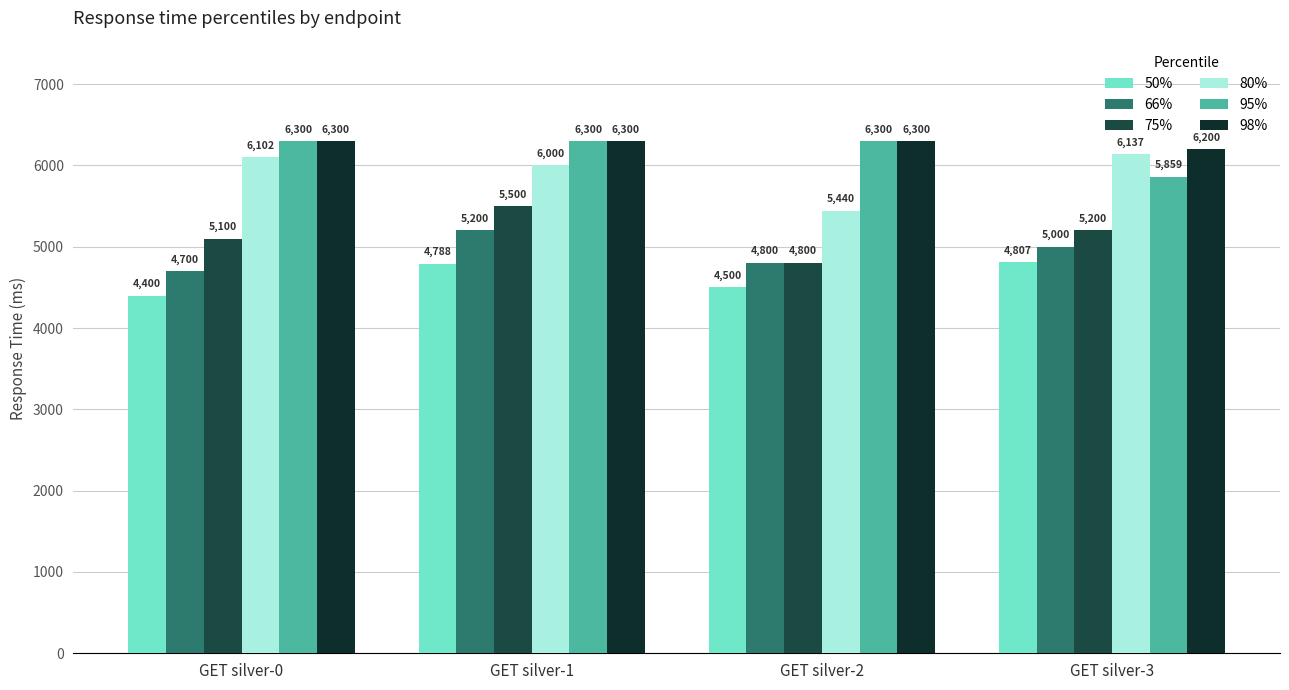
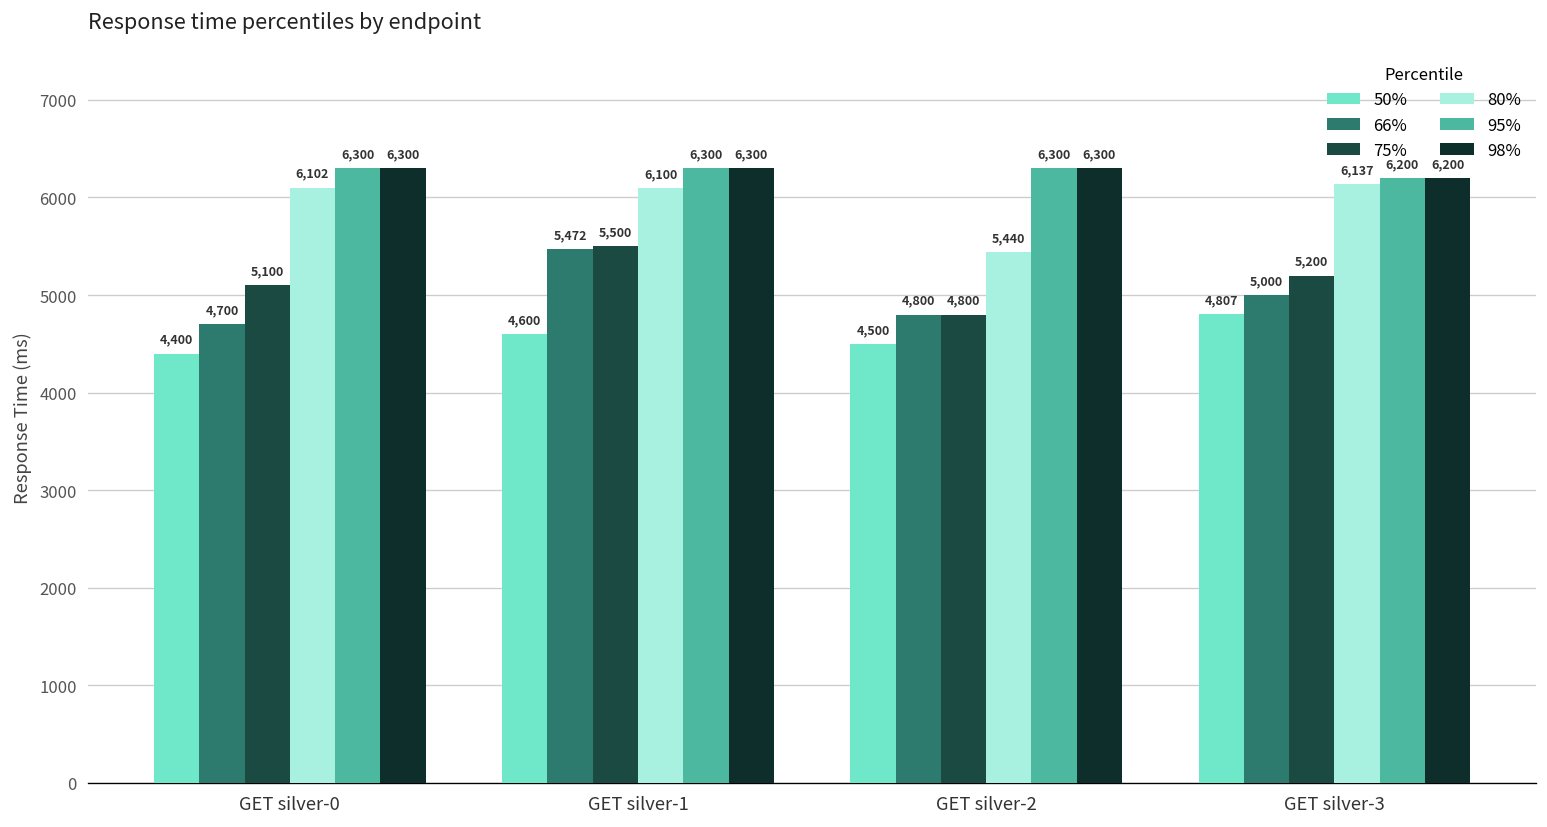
  {
    "50%": {
      "GET silver-0": "4,400",
-     "GET silver-1": "4,788",
+     "GET silver-1": "4,600",
      "GET silver-2": "4,500",
      "GET silver-3": "4,807"
    },
    "66%": {
      "GET silver-0": "4,700",
-     "GET silver-1": "5,200",
+     "GET silver-1": "5,472",
      "GET silver-2": "4,800",
      "GET silver-3": "5,000"
    },
    "80%": {
      "GET silver-0": "6,102",
-     "GET silver-1": "6,000",
+     "GET silver-1": "6,100",
      "GET silver-2": "5,440",
      "GET silver-3": "6,137"
    },
    "95%": {
      "GET silver-0": "6,300",
      "GET silver-1": "6,300",
      "GET silver-2": "6,300",
-     "GET silver-3": "5,859"
+     "GET silver-3": "6,200"
    }
  }
